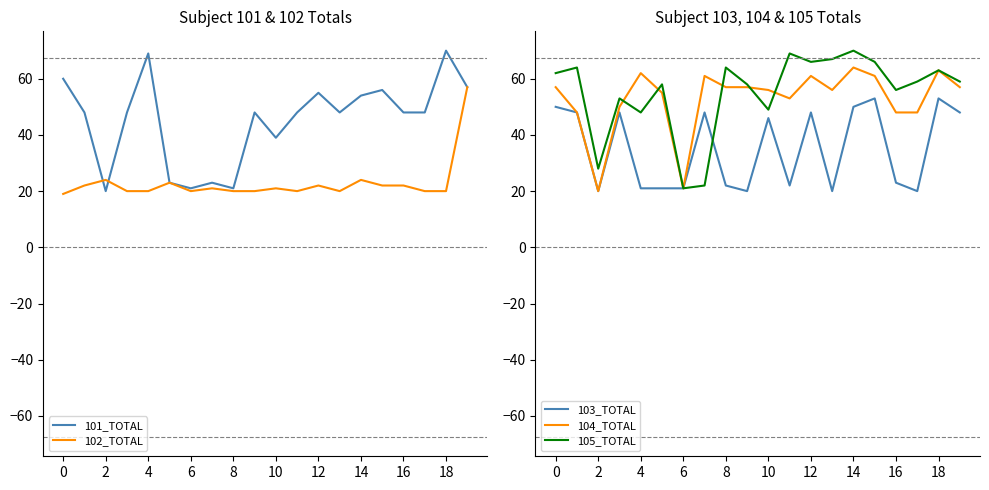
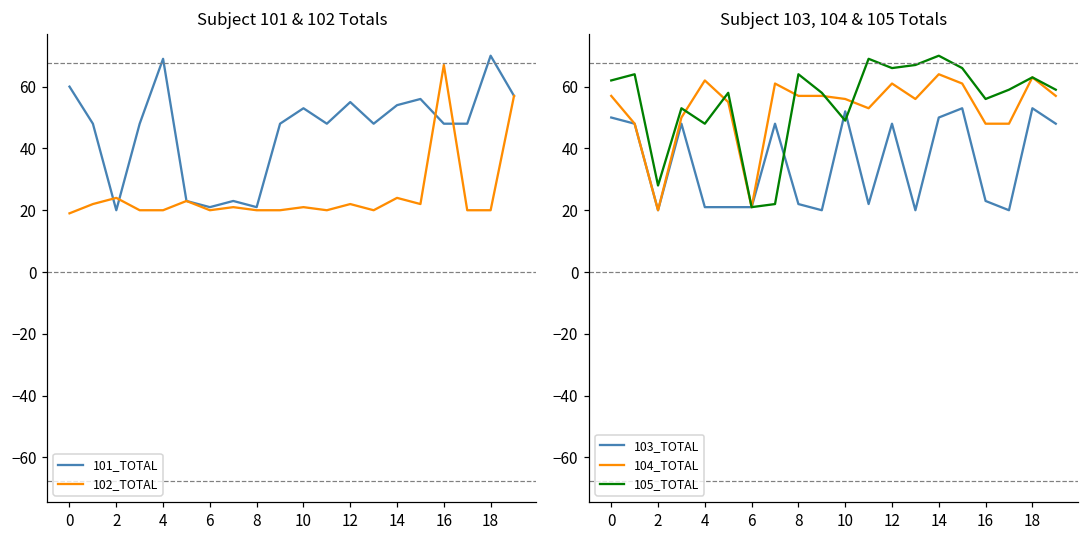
  {
    "Subject 101 & 102 Totals": {
      "101_TOTAL": {
        "0": 60,
        "2": 20,
        "4": 69,
        "6": 21,
        "8": 21,
-       "10": 39,
+       "10": 53,
        "12": 55,
        "14": 54,
        "16": 48,
        "18": 70
      },
      "102_TOTAL": {
        "0": 19,
        "2": 24,
        "4": 20,
        "6": 20,
        "8": 20,
        "10": 21,
        "12": 22,
        "14": 24,
-       "16": 22,
+       "16": 67,
        "18": 20
      }
    },
    "Subject 103, 104 & 105 Totals": {
      "103_TOTAL": {
        "0": 50,
        "4": 21,
        "8": 22,
-       "10": 46,
+       "10": 52,
        "12": 48,
        "14": 50,
        "16": 23,
        "18": 53
      },
      "104_TOTAL": {
        "0": 57,
        "4": 62,
        "8": 57,
        "10": 56,
        "12": 61,
        "14": 64,
        "16": 48
      },
      "105_TOTAL": {
        "0": 62,
        "2": 28,
        "4": 48,
        "8": 64,
        "10": 49,
        "12": 66,
        "14": 70,
        "16": 56
      }
    }
  }
